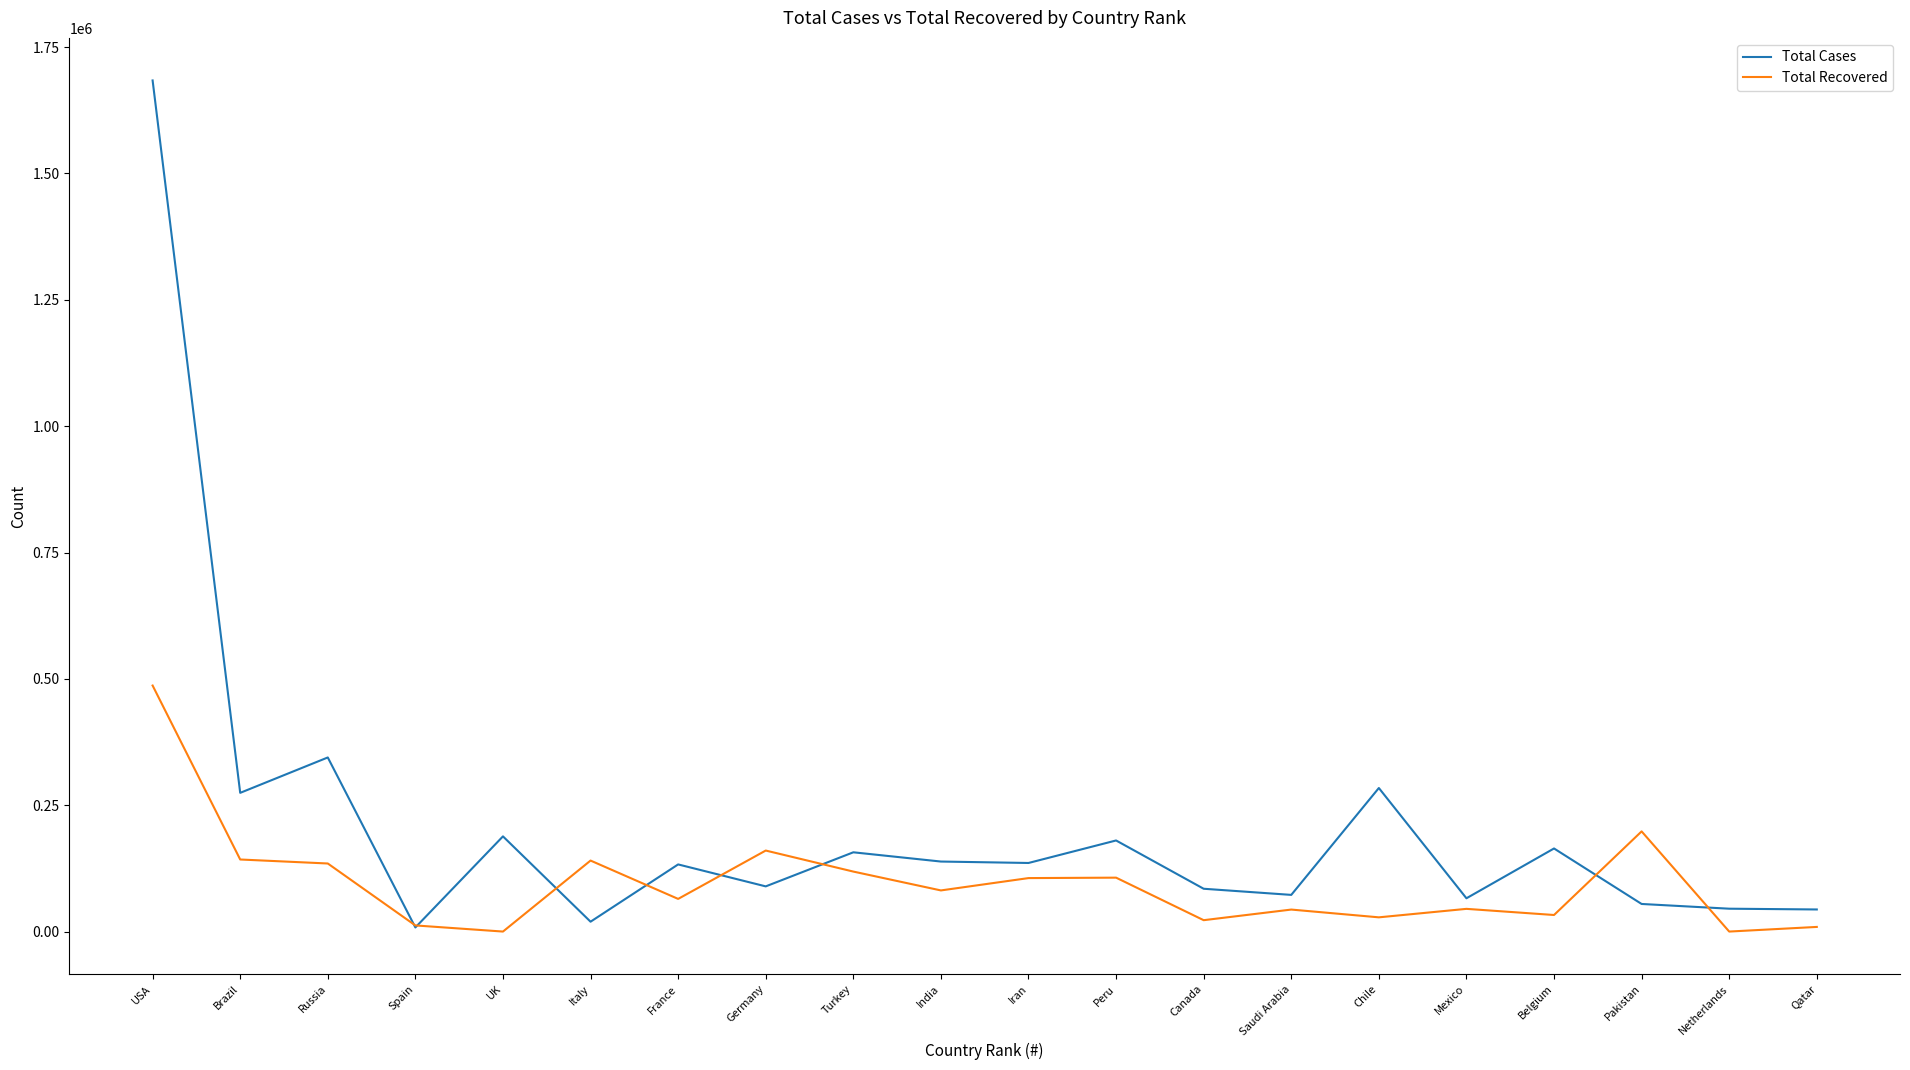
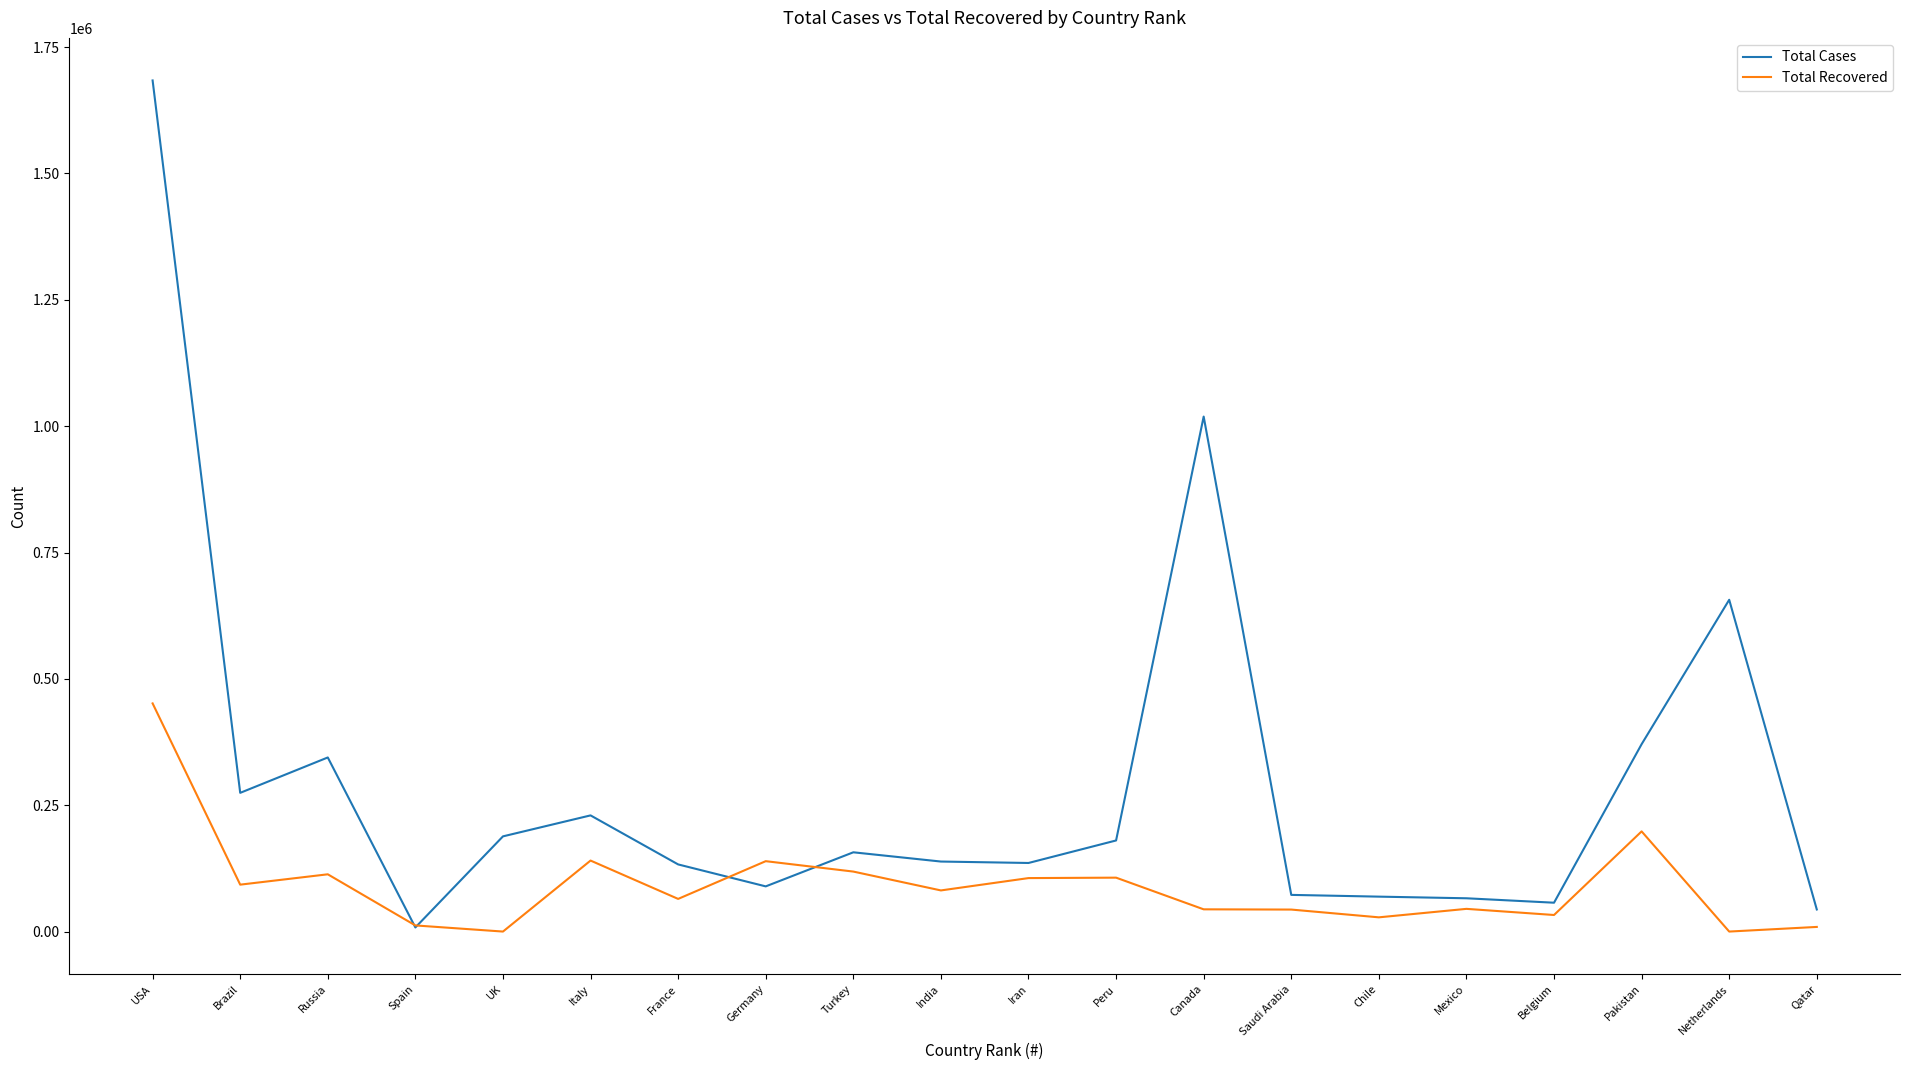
  {
    "Total Cases": {
      "USA": 1680000,
      "Brazil": 270000,
      "Russia": 340000,
      "UK": 190000,
-     "Italy": 20000,
+     "Italy": 230000,
      "France": 130000,
      "Germany": 90000,
      "Turkey": 160000,
      "India": 140000,
      "Iran": 140000,
      "Peru": 180000,
-     "Canada": 80000,
+     "Canada": 1020000,
      "Saudi Arabia": 70000,
-     "Chile": 280000,
+     "Chile": 70000,
      "Mexico": 70000,
-     "Belgium": 160000,
-     "Pakistan": 50000,
-     "Netherlands": 50000,
+     "Belgium": 60000,
+     "Pakistan": 370000,
+     "Netherlands": 660000,
      "Qatar": 40000
    },
    "Total Recovered": {
-     "USA": 490000,
-     "Brazil": 140000,
-     "Russia": 130000,
+     "USA": 450000,
+     "Brazil": 90000,
+     "Russia": 110000,
      "UK": 0,
      "Italy": 140000,
      "France": 60000,
-     "Germany": 160000,
+     "Germany": 140000,
      "Turkey": 120000,
      "India": 80000,
      "Iran": 110000,
      "Peru": 110000,
-     "Canada": 20000,
+     "Canada": 40000,
      "Saudi Arabia": 40000,
      "Chile": 30000,
      "Mexico": 40000,
      "Belgium": 30000,
      "Pakistan": 200000,
      "Netherlands": 0,
      "Qatar": 10000
    }
  }
